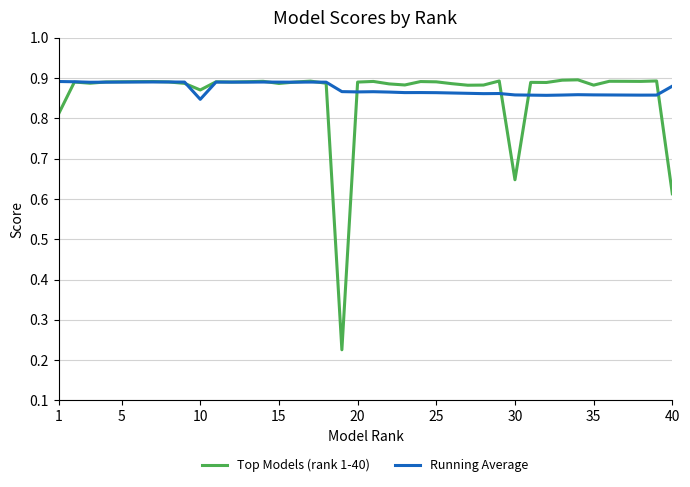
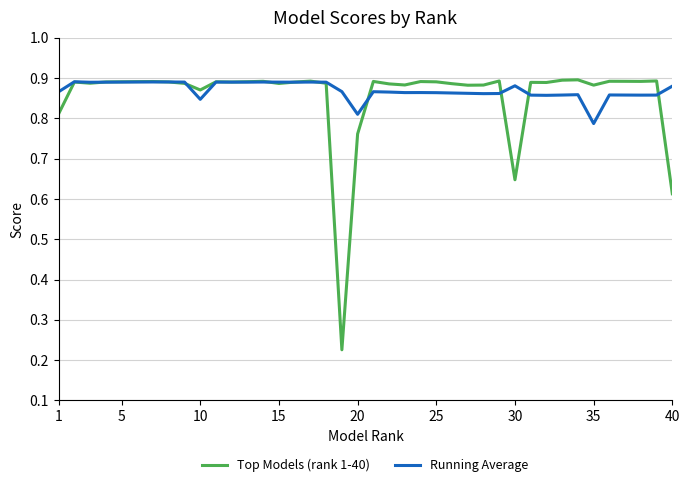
  {
    "Top Models (rank 1-40)": {
      "1": 0.81,
      "10": 0.87,
-     "20": 0.89,
+     "20": 0.76,
      "25": 0.89,
      "30": 0.65,
      "35": 0.88,
      "40": 0.61
    },
    "Running Average": {
-     "1": 0.89,
+     "1": 0.87,
      "10": 0.85,
-     "20": 0.87,
+     "20": 0.81,
      "25": 0.86,
-     "30": 0.86,
-     "35": 0.86,
+     "30": 0.88,
+     "35": 0.79,
      "40": 0.88
    }
  }
